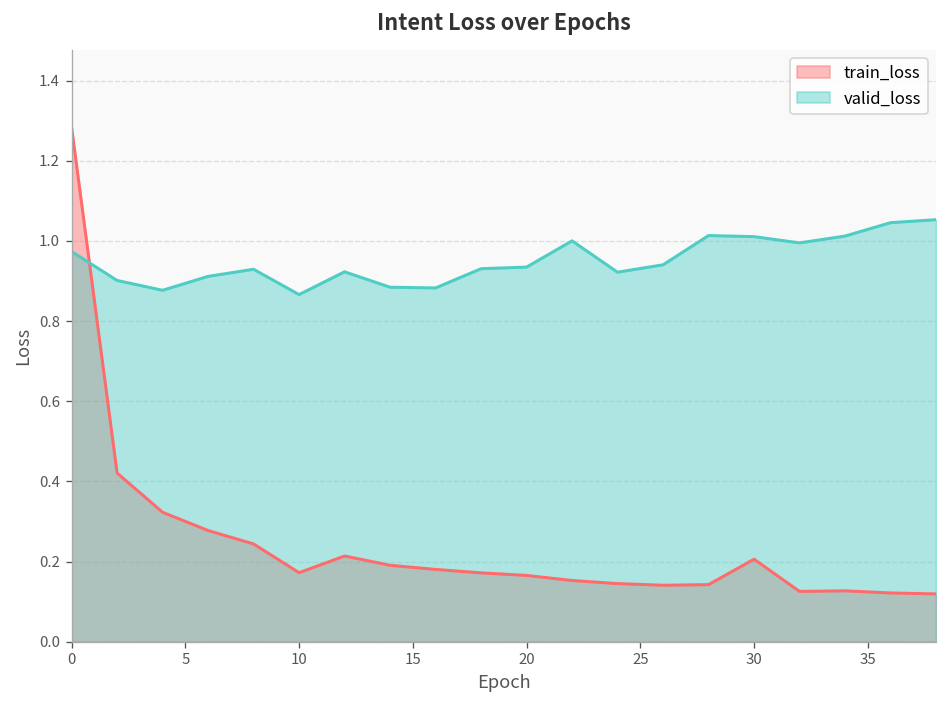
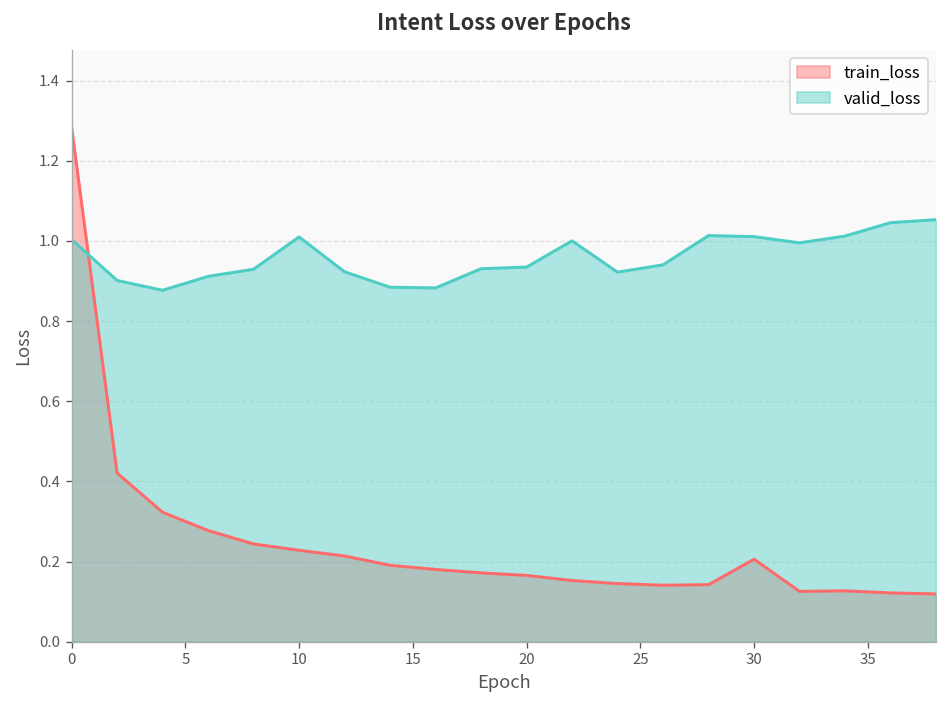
  {
    "train_loss": {
      "0": 1.28,
-     "10": 0.17,
+     "10": 0.23,
      "20": 0.17,
      "30": 0.21
    },
    "valid_loss": {
-     "0": 0.97,
-     "10": 0.87,
+     "0": 1.00,
+     "10": 1.01,
      "20": 0.93,
      "30": 1.01
    }
  }
